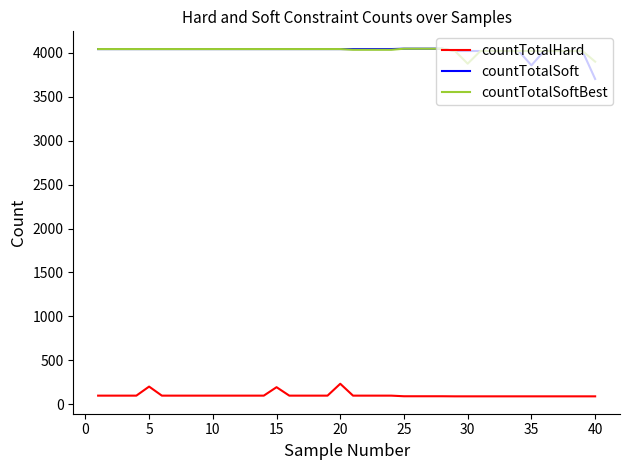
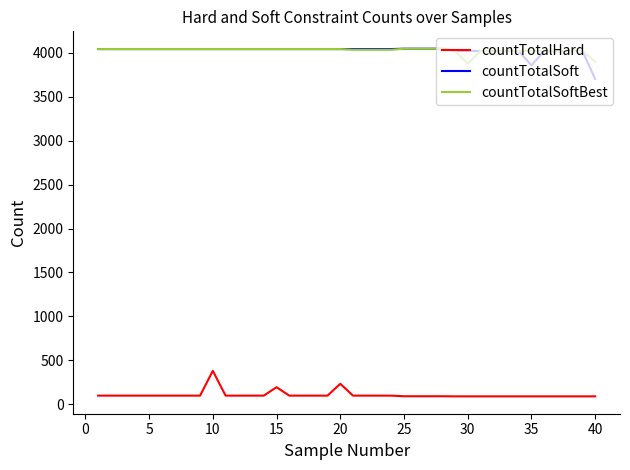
  {
    "countTotalHard": {
-     "5": 200,
-     "10": 100,
+     "5": 100,
+     "10": 400,
      "15": 200,
      "20": 200,
      "25": 100,
      "30": 100,
      "35": 100,
      "40": 100
    }
  }
